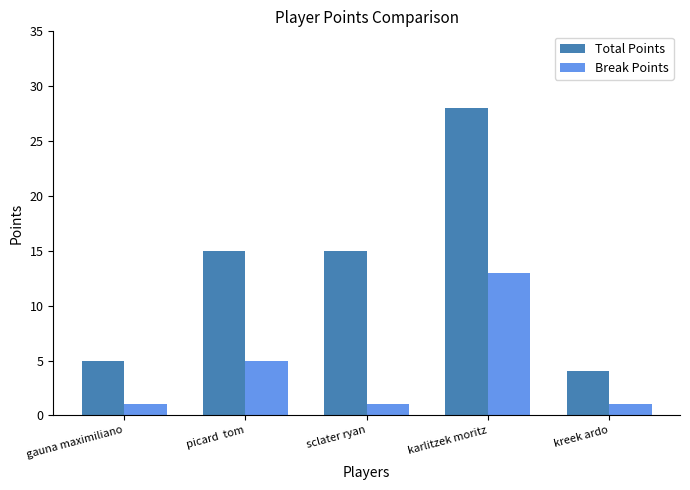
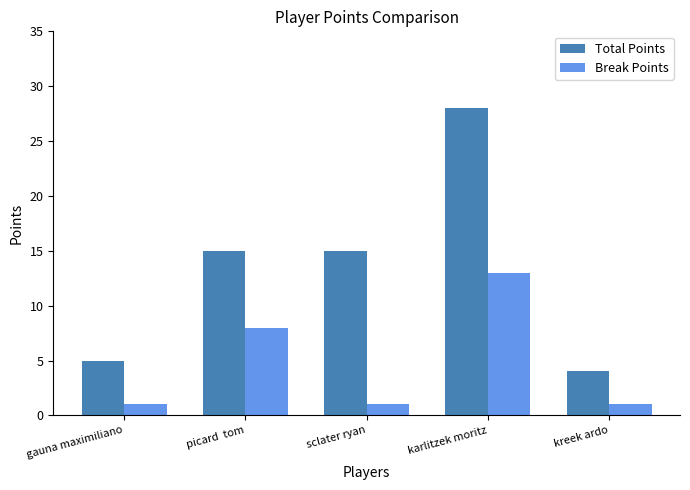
  {
    "Total Points": {
      "gauna maximiliano": 5,
      "picard tom": 15,
      "sclater ryan": 15,
      "karlitzek moritz": 28,
      "kreek ardo": 4
    },
    "Break Points": {
      "gauna maximiliano": 1,
-     "picard tom": 5,
+     "picard tom": 8,
      "sclater ryan": 1,
      "karlitzek moritz": 13,
      "kreek ardo": 1
    }
  }
